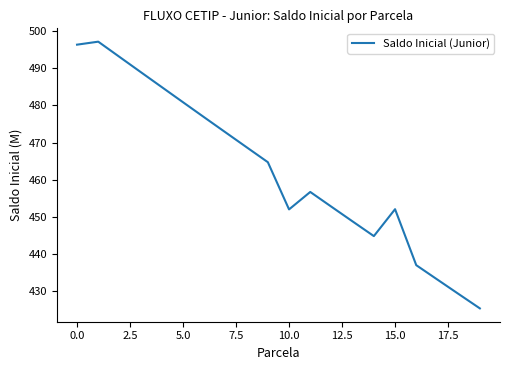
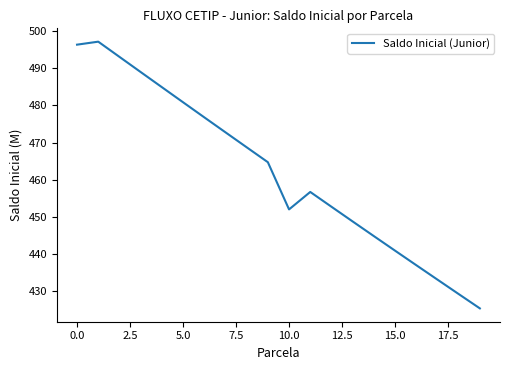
  {
    "0.0": 496,
    "5.0": 481,
    "10.0": 452,
-   "15.0": 452
+   "15.0": 441
  }
